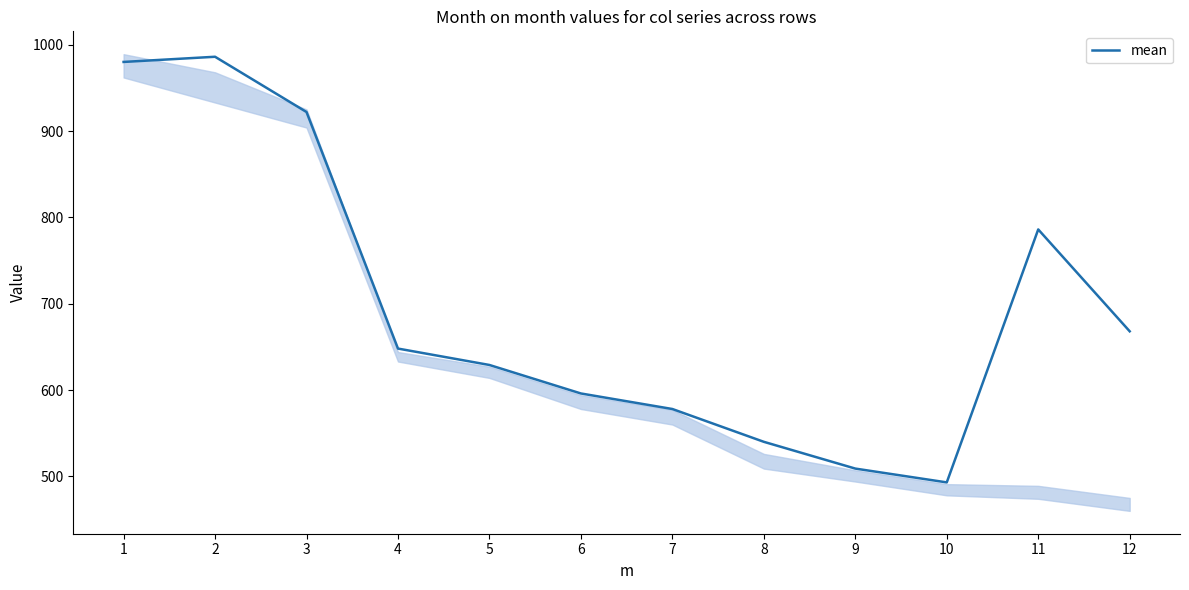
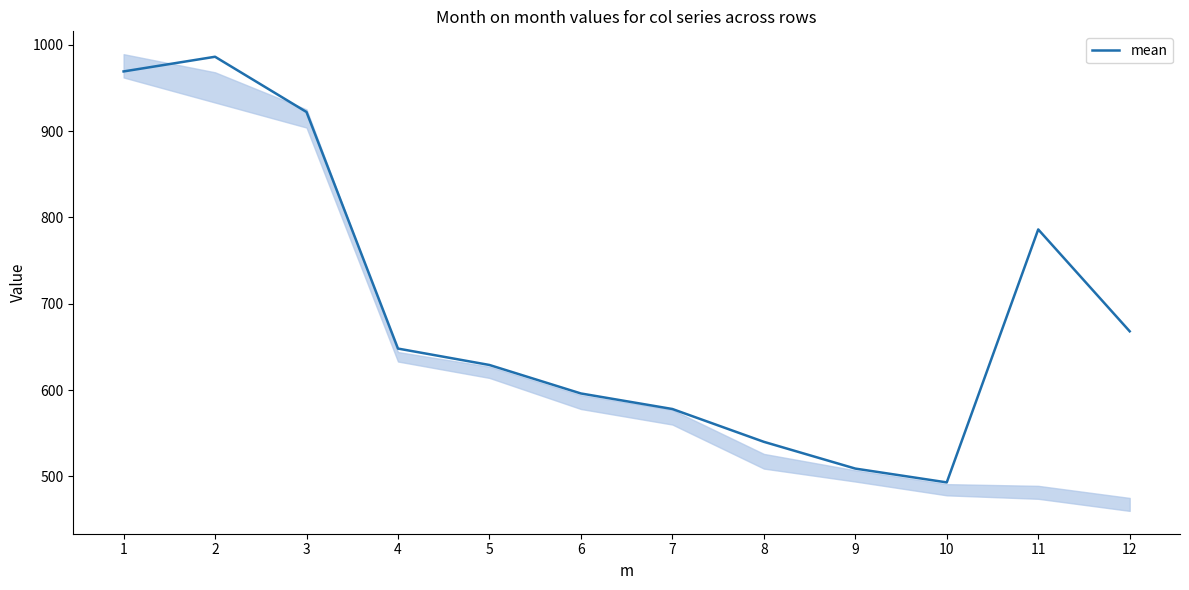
  {
    "mean": {
-     "1": 980,
+     "1": 970,
      "2": 990,
      "3": 920,
      "4": 650,
      "8": 540,
      "11": 790,
      "12": 670
    }
  }
